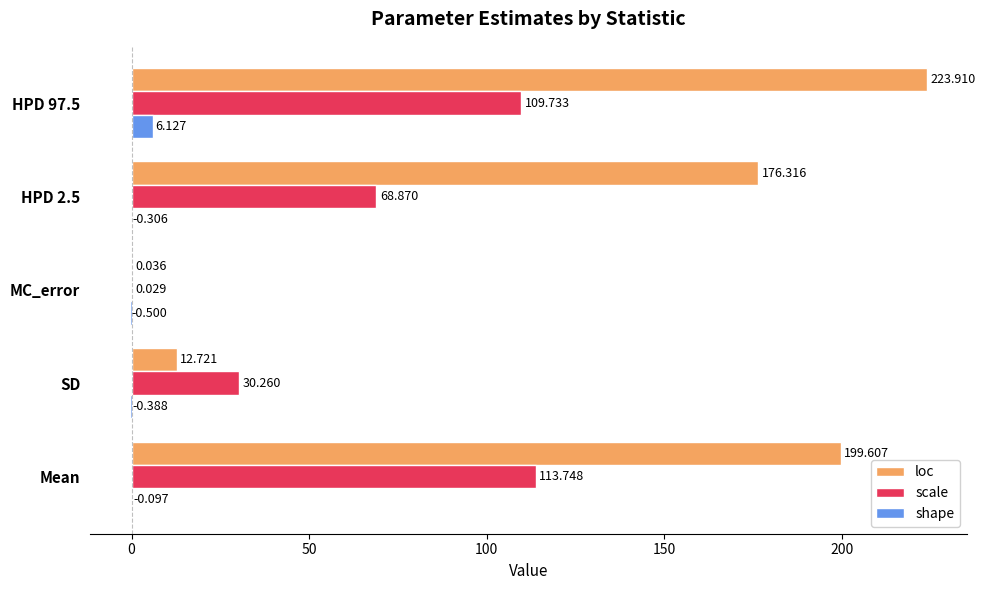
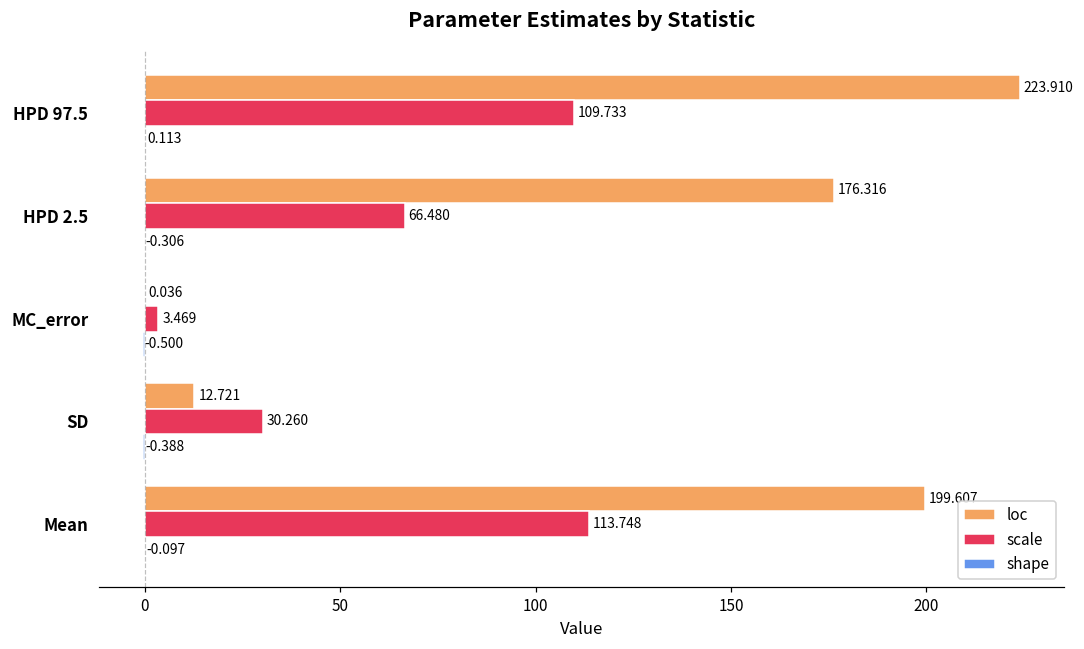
  {
    "loc": {
      "HPD 97.5": 223.910,
      "HPD 2.5": 176.316,
      "MC_error": 0.036,
      "SD": 12.721,
      "Mean": 199.607
    },
    "scale": {
      "HPD 97.5": 109.733,
-     "HPD 2.5": 68.870,
-     "MC_error": 0.029,
+     "HPD 2.5": 66.480,
+     "MC_error": 3.469,
      "SD": 30.260,
      "Mean": 113.748
    },
    "shape": {
-     "HPD 97.5": 6.127,
+     "HPD 97.5": 0.113,
      "HPD 2.5": -0.306,
      "MC_error": -0.500,
      "SD": -0.388,
      "Mean": -0.097
    }
  }
